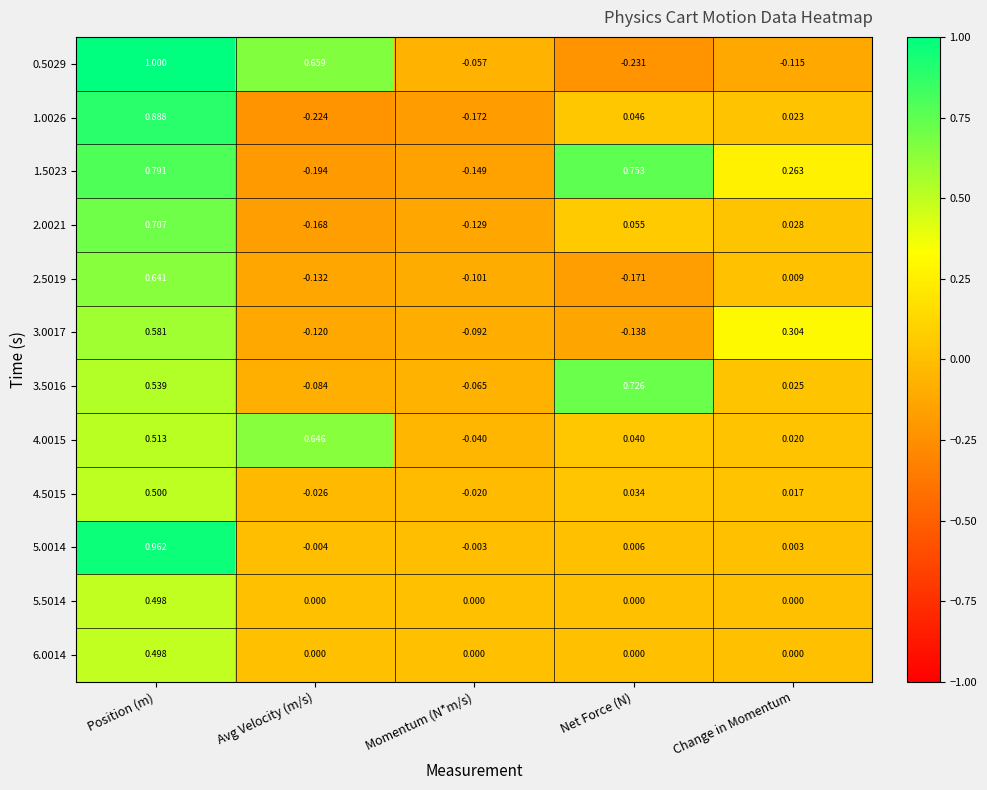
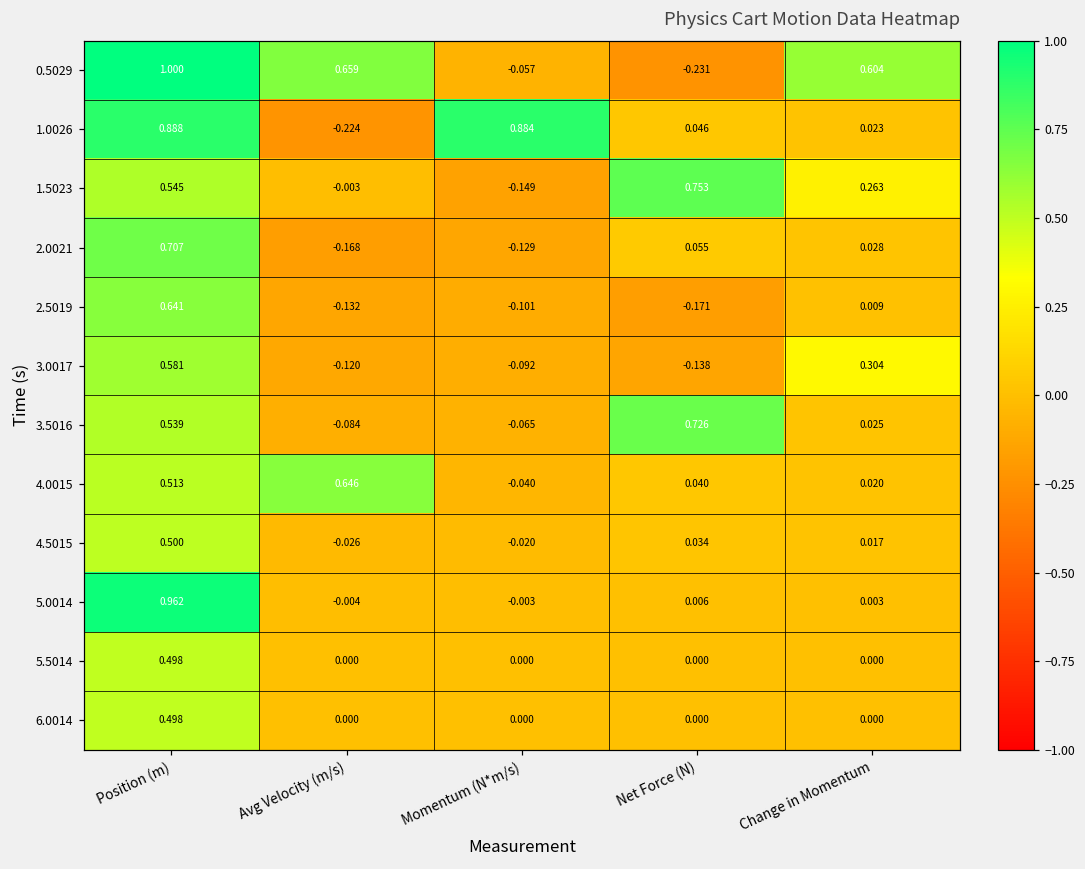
  {
    "0.5029": {
      "Position (m)": 1.000,
      "Avg Velocity (m/s)": 0.659,
      "Momentum (N*m/s)": -0.057,
      "Net Force (N)": -0.231,
-     "Change in Momentum": -0.115
+     "Change in Momentum": 0.604
    },
    "1.0026": {
      "Position (m)": 0.888,
      "Avg Velocity (m/s)": -0.224,
-     "Momentum (N*m/s)": -0.172,
+     "Momentum (N*m/s)": 0.884,
      "Net Force (N)": 0.046,
      "Change in Momentum": 0.023
    },
    "1.5023": {
-     "Position (m)": 0.791,
-     "Avg Velocity (m/s)": -0.194,
+     "Position (m)": 0.545,
+     "Avg Velocity (m/s)": -0.003,
      "Momentum (N*m/s)": -0.149,
      "Net Force (N)": 0.753,
      "Change in Momentum": 0.263
    },
    "2.0021": {
      "Position (m)": 0.707,
      "Avg Velocity (m/s)": -0.168,
      "Momentum (N*m/s)": -0.129,
      "Net Force (N)": 0.055,
      "Change in Momentum": 0.028
    },
    "2.5019": {
      "Position (m)": 0.641,
      "Avg Velocity (m/s)": -0.132,
      "Momentum (N*m/s)": -0.101,
      "Net Force (N)": -0.171,
      "Change in Momentum": 0.009
    },
    "3.0017": {
      "Position (m)": 0.581,
      "Avg Velocity (m/s)": -0.120,
      "Momentum (N*m/s)": -0.092,
      "Net Force (N)": -0.138,
      "Change in Momentum": 0.304
    },
    "3.5016": {
      "Position (m)": 0.539,
      "Avg Velocity (m/s)": -0.084,
      "Momentum (N*m/s)": -0.065,
      "Net Force (N)": 0.726,
      "Change in Momentum": 0.025
    },
    "4.0015": {
      "Position (m)": 0.513,
      "Avg Velocity (m/s)": 0.646,
      "Momentum (N*m/s)": -0.040,
      "Net Force (N)": 0.040,
      "Change in Momentum": 0.020
    },
    "4.5015": {
      "Position (m)": 0.500,
      "Avg Velocity (m/s)": -0.026,
      "Momentum (N*m/s)": -0.020,
      "Net Force (N)": 0.034,
      "Change in Momentum": 0.017
    },
    "5.0014": {
      "Position (m)": 0.962,
      "Avg Velocity (m/s)": -0.004,
      "Momentum (N*m/s)": -0.003,
      "Net Force (N)": 0.006,
      "Change in Momentum": 0.003
    },
    "5.5014": {
      "Position (m)": 0.498,
      "Avg Velocity (m/s)": 0.000,
      "Momentum (N*m/s)": 0.000,
      "Net Force (N)": 0.000,
      "Change in Momentum": 0.000
    },
    "6.0014": {
      "Position (m)": 0.498,
      "Avg Velocity (m/s)": 0.000,
      "Momentum (N*m/s)": 0.000,
      "Net Force (N)": 0.000,
      "Change in Momentum": 0.000
    }
  }
